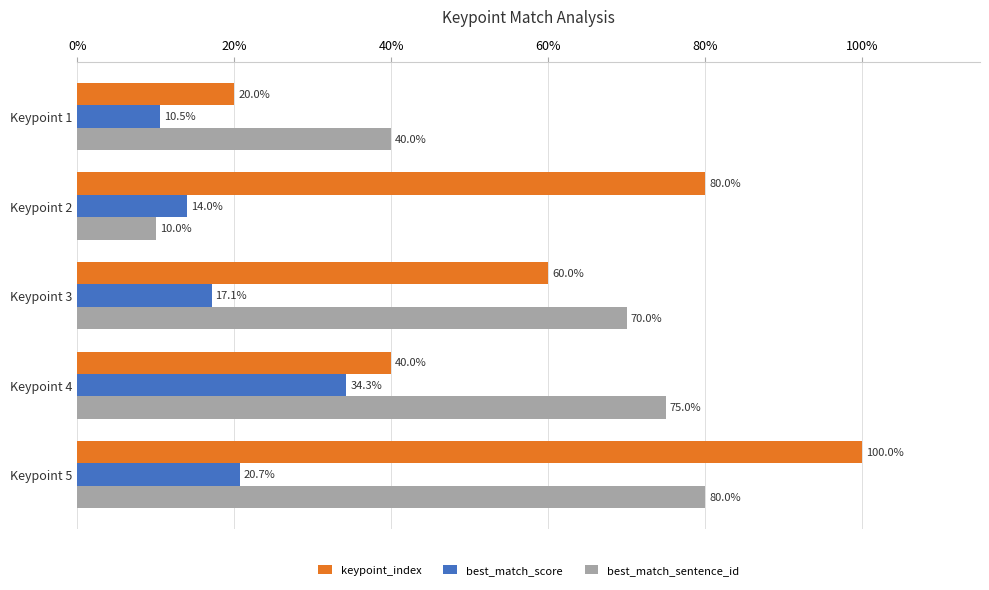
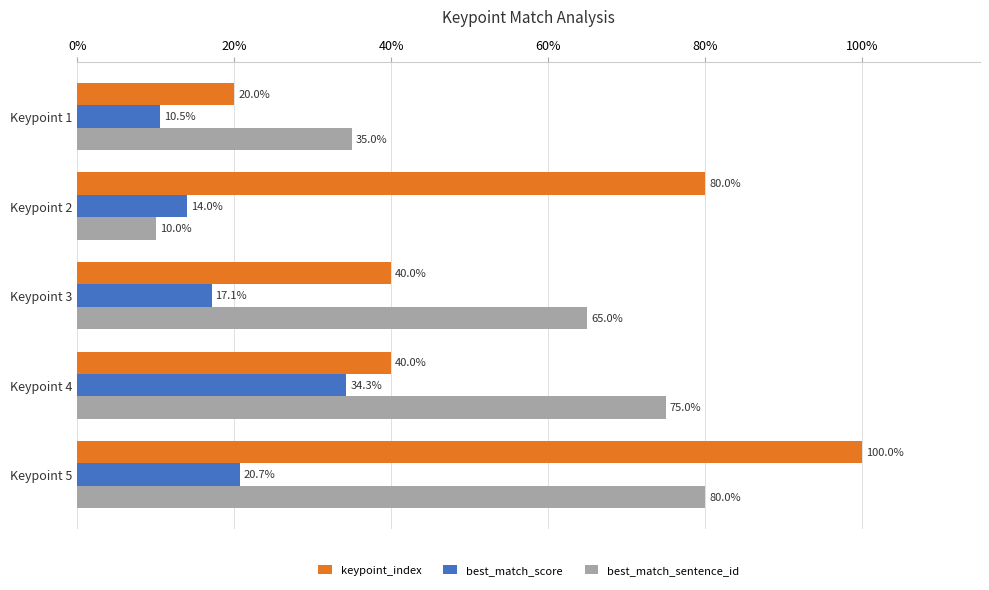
  {
    "keypoint_index": {
      "Keypoint 1": "20.0%",
      "Keypoint 2": "80.0%",
-     "Keypoint 3": "60.0%",
+     "Keypoint 3": "40.0%",
      "Keypoint 4": "40.0%",
      "Keypoint 5": "100.0%"
    },
    "best_match_score": {
      "Keypoint 1": "10.5%",
      "Keypoint 2": "14.0%",
      "Keypoint 3": "17.1%",
      "Keypoint 4": "34.3%",
      "Keypoint 5": "20.7%"
    },
    "best_match_sentence_id": {
-     "Keypoint 1": "40.0%",
+     "Keypoint 1": "35.0%",
      "Keypoint 2": "10.0%",
-     "Keypoint 3": "70.0%",
+     "Keypoint 3": "65.0%",
      "Keypoint 4": "75.0%",
      "Keypoint 5": "80.0%"
    }
  }
